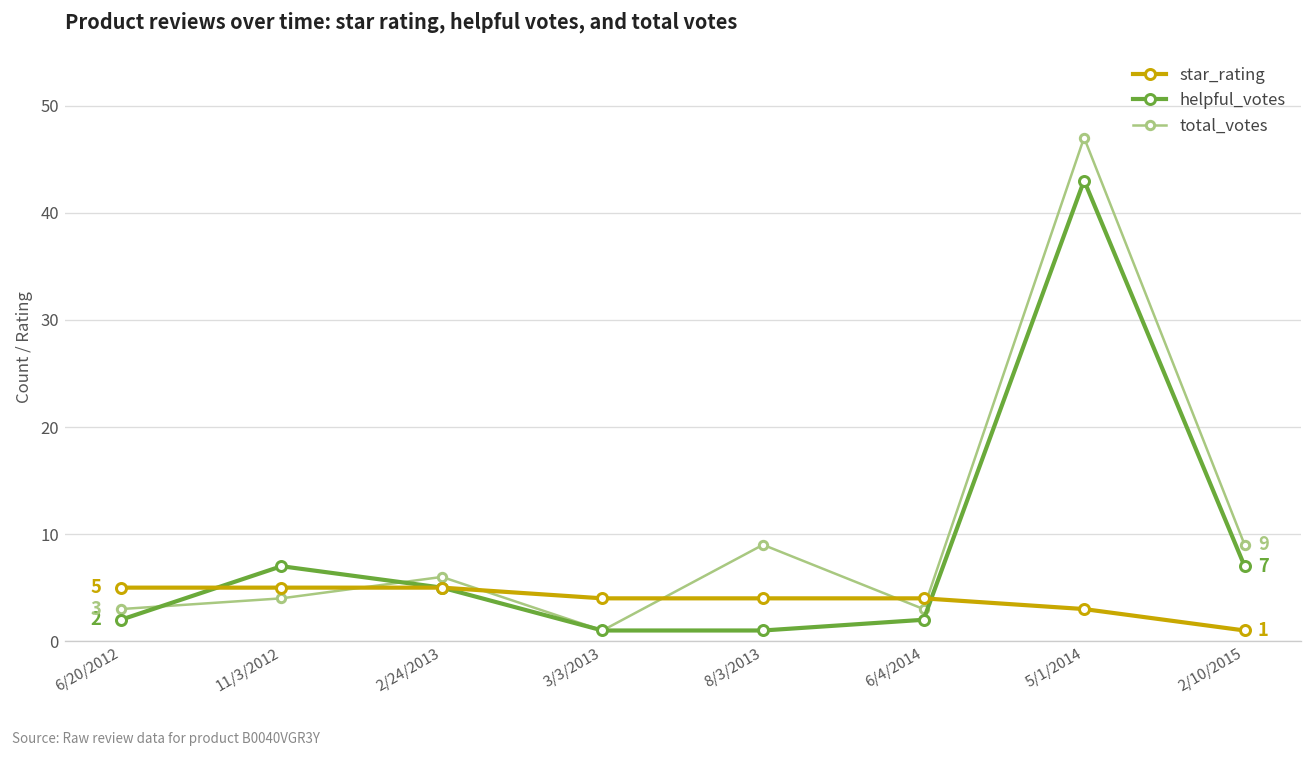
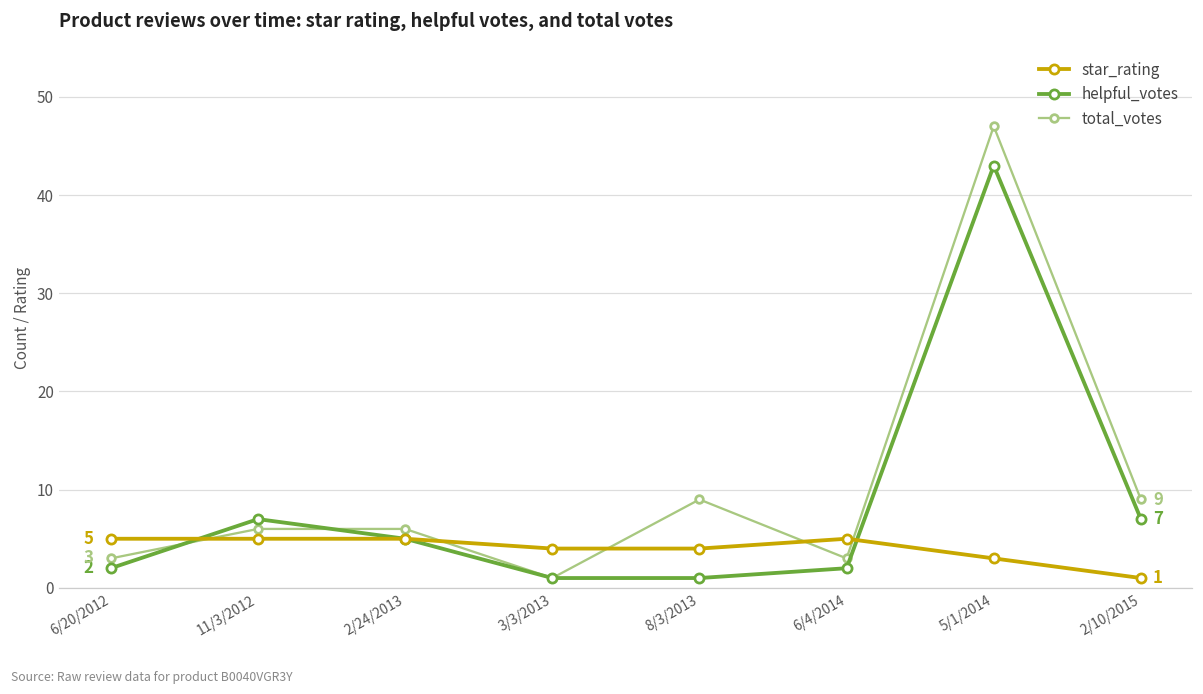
  {
    "star_rating": {
      "11/3/2012": 5,
      "3/3/2013": 4,
      "8/3/2013": 4,
-     "6/4/2014": 4,
+     "6/4/2014": 5,
      "5/1/2014": 3
    },
    "helpful_votes": {
      "2/10/2015": 7
    },
    "total_votes": {
-     "11/3/2012": 4,
+     "11/3/2012": 6,
      "2/24/2013": 6,
      "8/3/2013": 9,
      "6/4/2014": 3,
      "5/1/2014": 47
    }
  }
